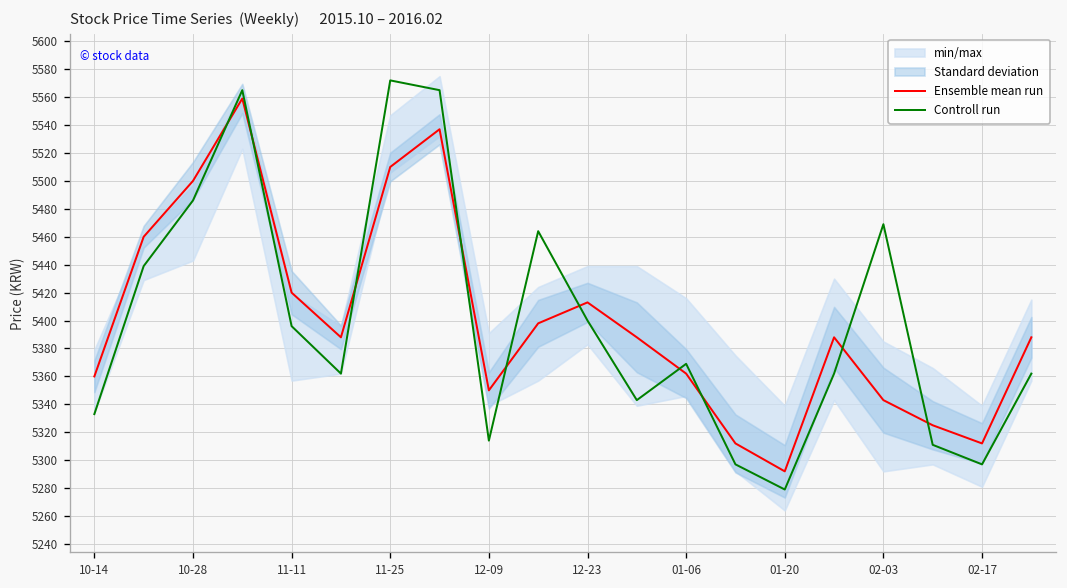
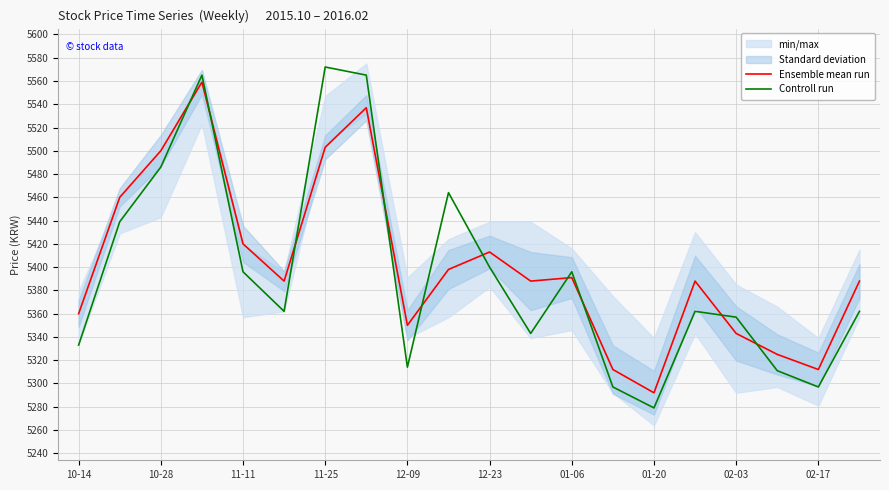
  {
    "Ensemble mean run": {
      "10-14": 5360,
      "10-28": 5500,
-     "11-25": 5510,
+     "11-25": 5503,
      "12-09": 5350,
      "12-23": 5413,
-     "01-06": 5362,
+     "01-06": 5391,
      "01-20": 5292,
      "02-03": 5343,
      "02-17": 5312
    },
    "Controll run": {
      "10-14": 5333,
      "10-28": 5486,
      "11-11": 5396,
      "11-25": 5572,
      "12-09": 5314,
      "12-23": 5400,
-     "01-06": 5369,
+     "01-06": 5396,
      "01-20": 5279,
-     "02-03": 5469,
+     "02-03": 5357,
      "02-17": 5297
    }
  }
